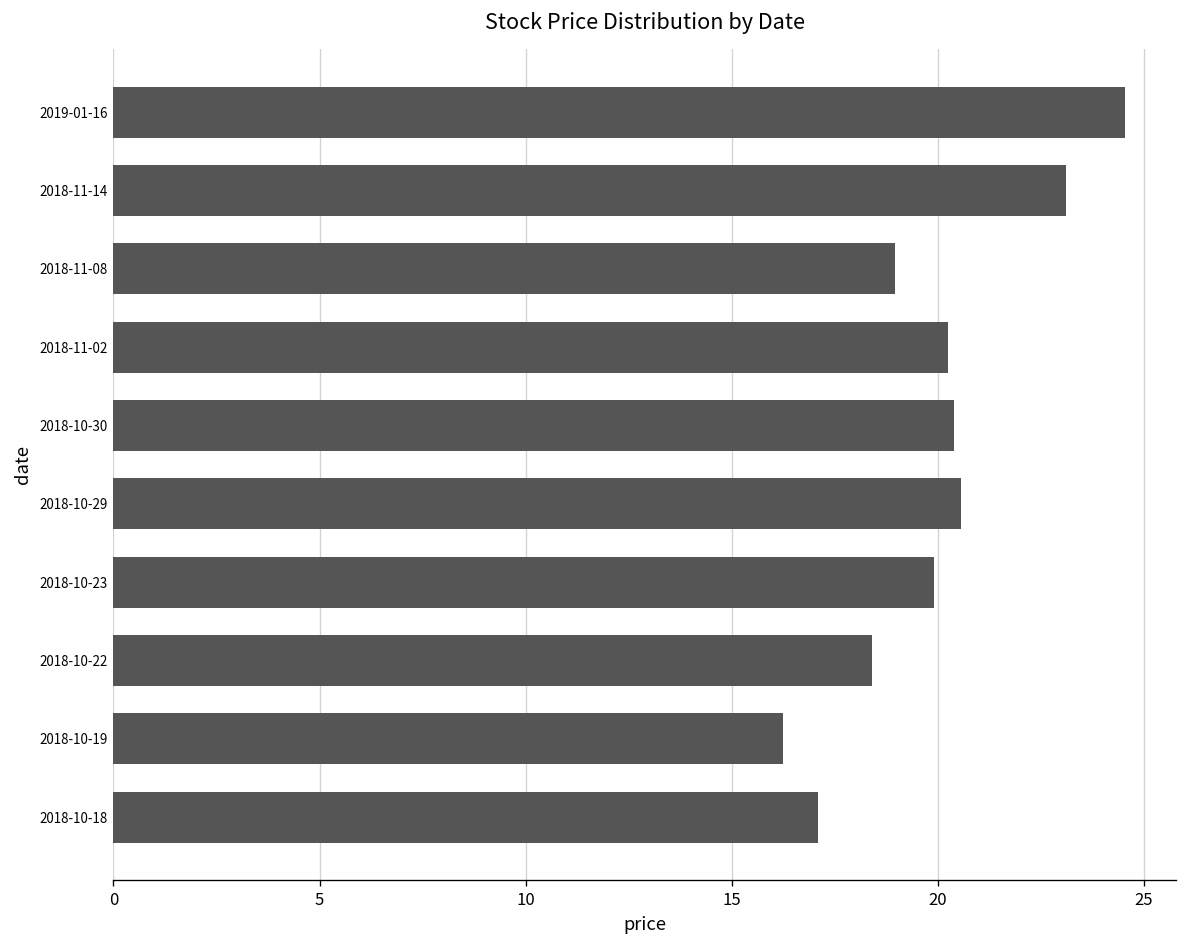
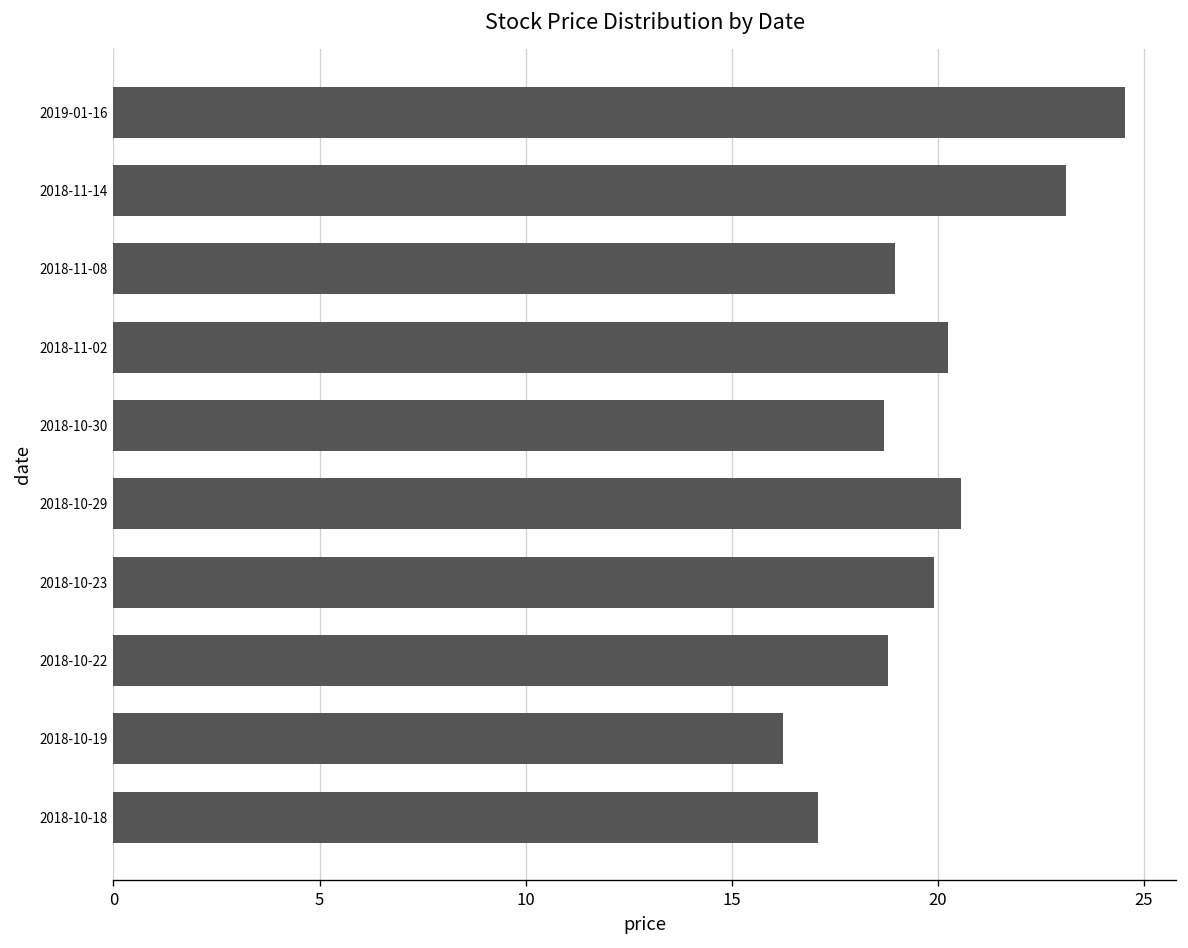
  {
    "2019-01-16": 24.6,
    "2018-11-14": 23.1,
    "2018-11-08": 19.0,
    "2018-11-02": 20.3,
-   "2018-10-30": 20.4,
+   "2018-10-30": 18.7,
    "2018-10-29": 20.6,
    "2018-10-23": 19.9,
-   "2018-10-22": 18.4,
+   "2018-10-22": 18.8,
    "2018-10-19": 16.3,
    "2018-10-18": 17.1
  }
